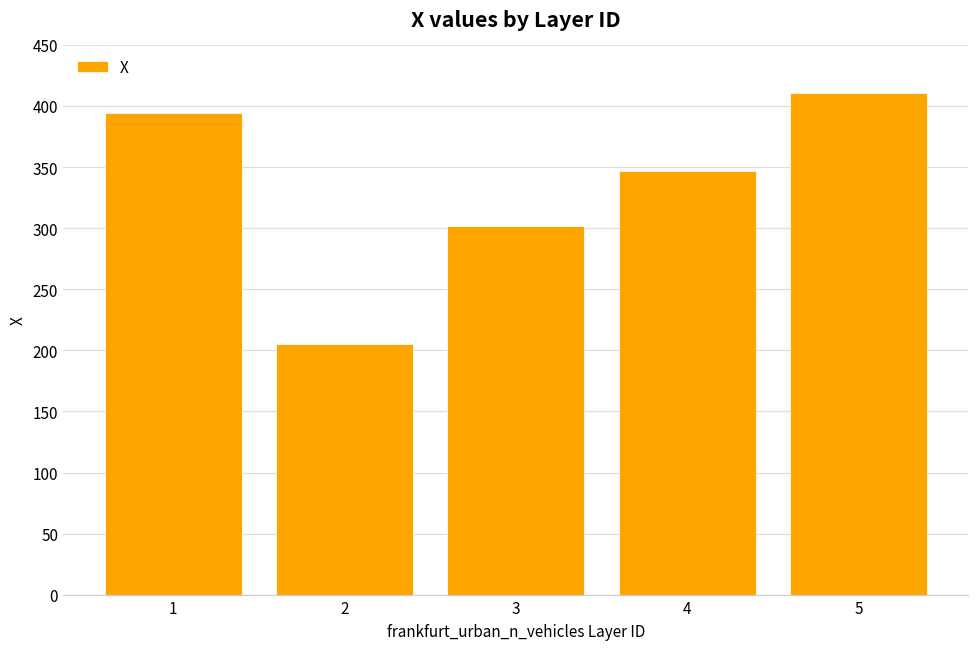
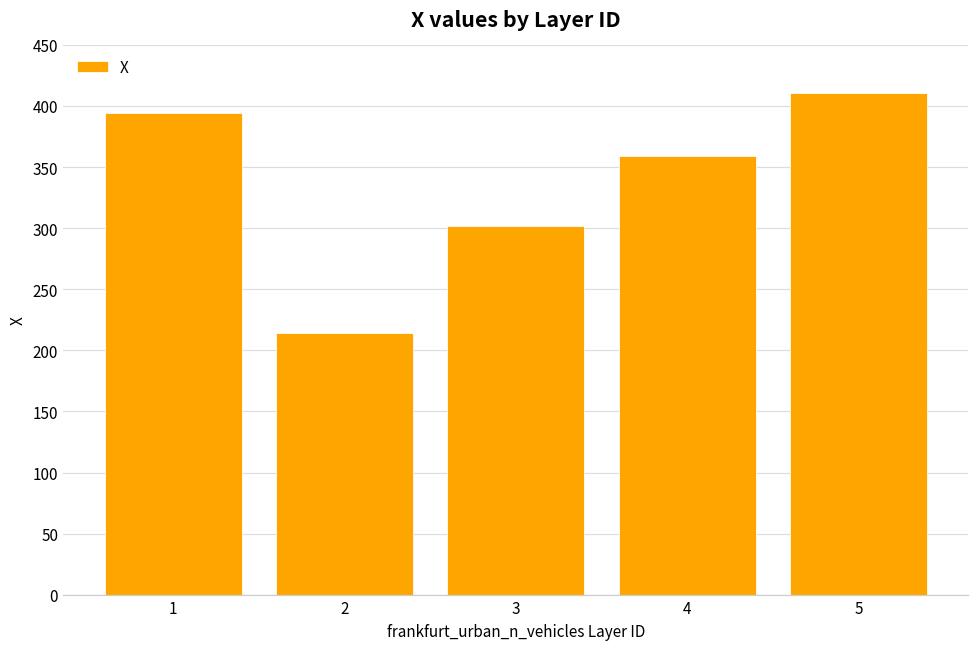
  {
    "1": 394,
-   "2": 205,
+   "2": 214,
    "3": 302,
-   "4": 346,
+   "4": 359,
    "5": 411
  }
